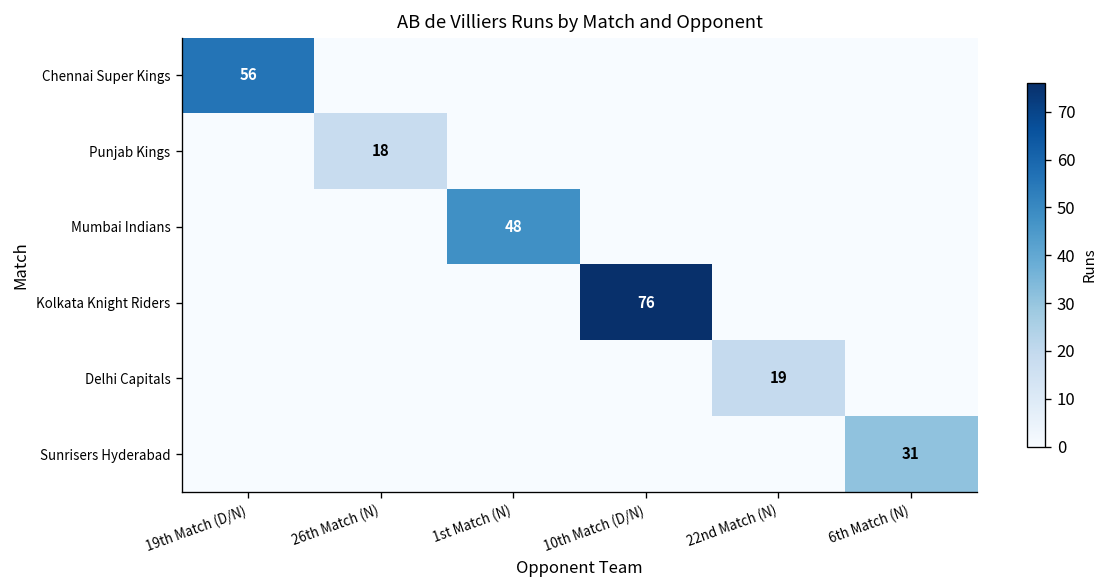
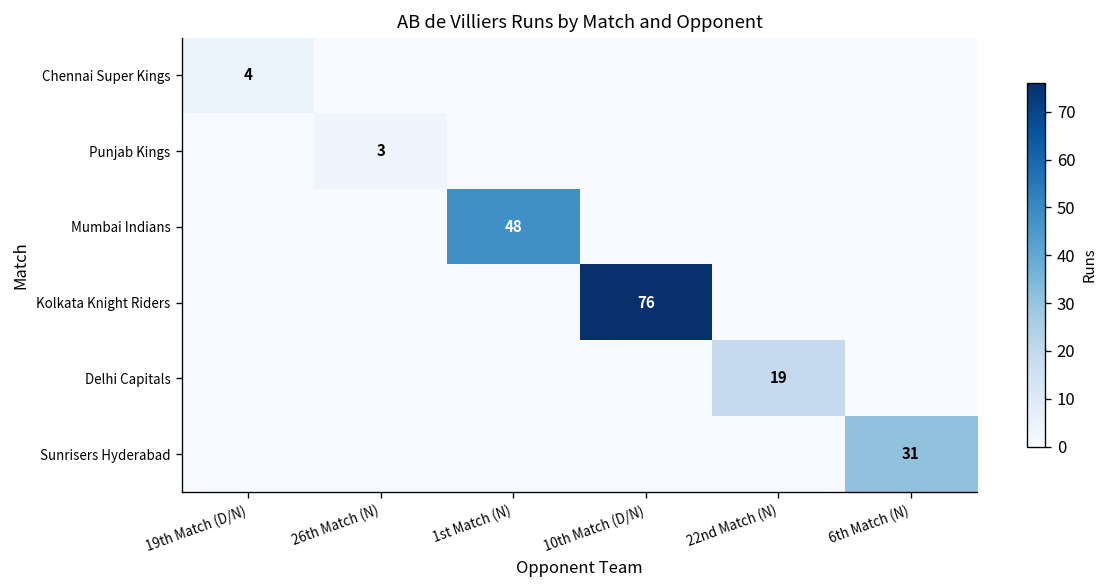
  {
    "Chennai Super Kings": {
-     "19th Match (D/N)": 56
+     "19th Match (D/N)": 4
    },
    "Punjab Kings": {
-     "26th Match (N)": 18
+     "26th Match (N)": 3
    },
    "Mumbai Indians": {
      "1st Match (N)": 48
    },
    "Kolkata Knight Riders": {
      "10th Match (D/N)": 76
    },
    "Delhi Capitals": {
      "22nd Match (N)": 19
    },
    "Sunrisers Hyderabad": {
      "6th Match (N)": 31
    }
  }
